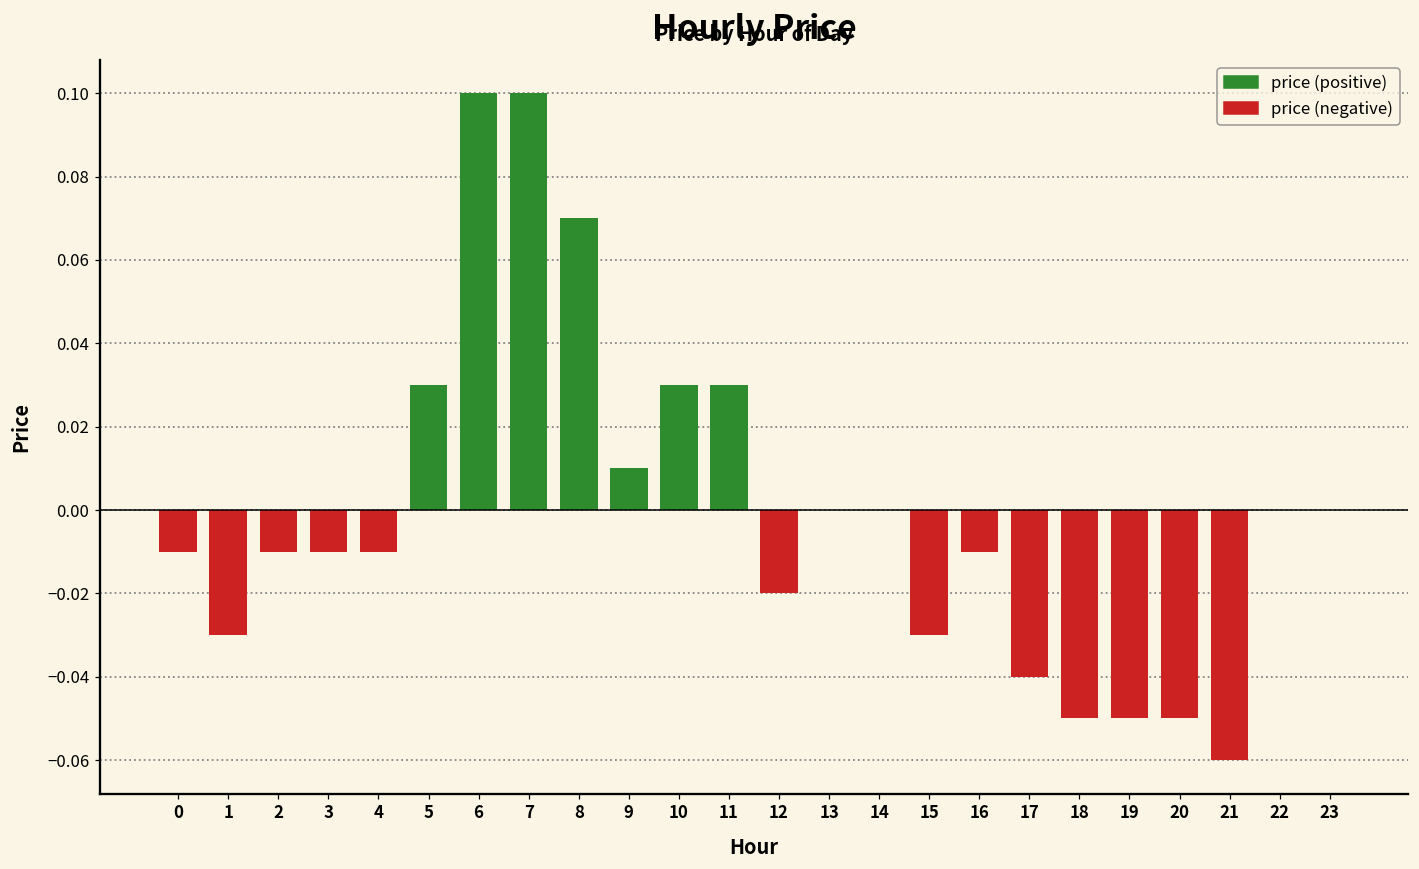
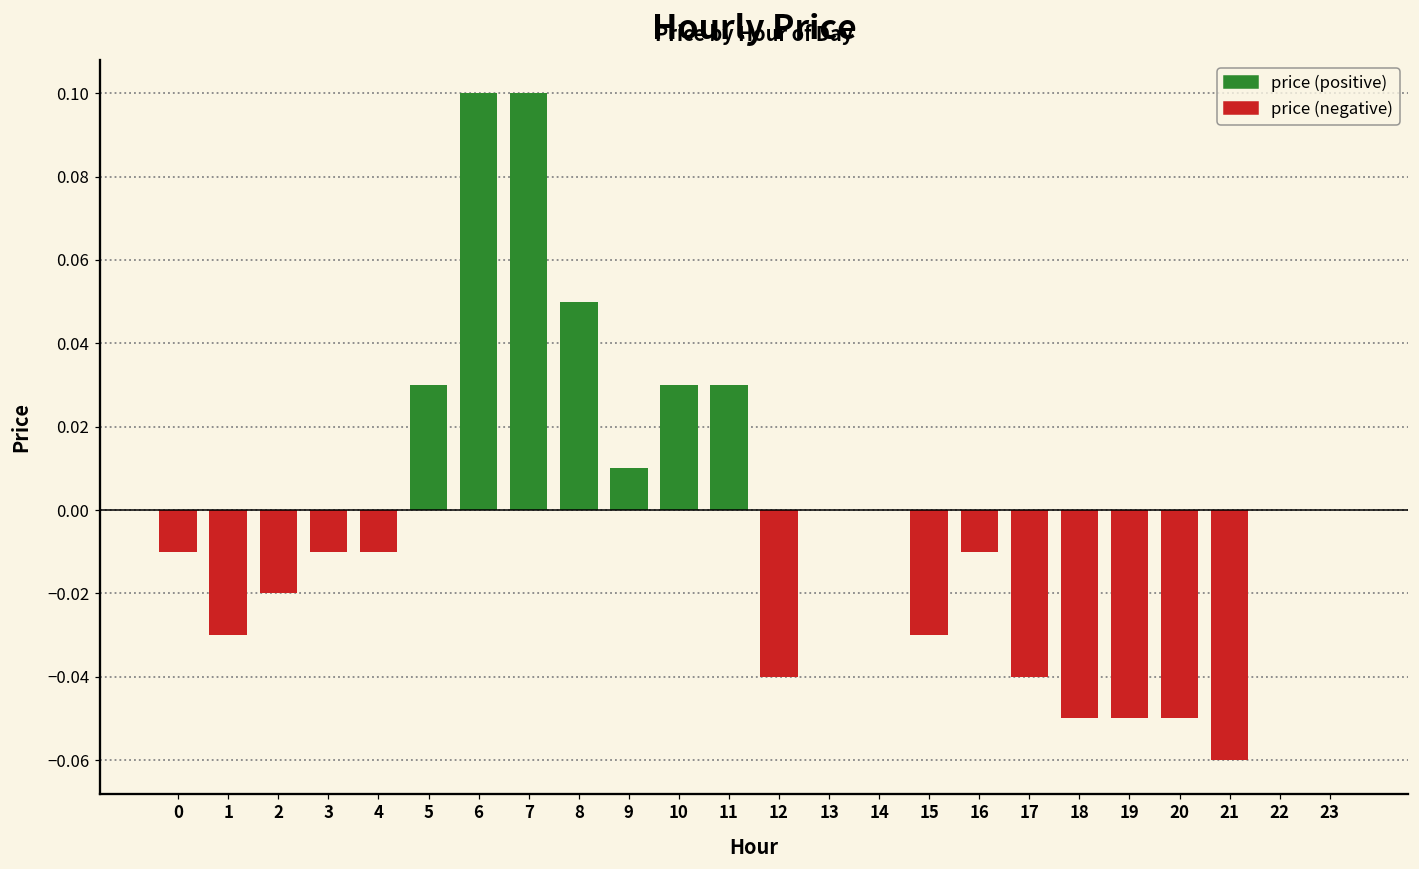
  {
    "price (positive)": {
      "0": 0.00,
      "1": 0.00,
      "2": 0.00,
      "3": 0.00,
      "4": 0.00,
      "5": 0.03,
      "6": 0.10,
      "7": 0.10,
-     "8": 0.07,
+     "8": 0.05,
      "9": 0.01,
      "10": 0.03,
      "11": 0.03,
      "12": 0.00,
      "13": 0.00,
      "14": 0.00,
      "15": 0.00,
      "16": 0.00,
      "17": 0.00,
      "18": 0.00,
      "19": 0.00,
      "20": 0.00,
      "21": 0.00,
      "22": 0.00,
      "23": 0.00
    },
    "price (negative)": {
      "0": -0.01,
      "1": -0.03,
-     "2": -0.01,
+     "2": -0.02,
      "3": -0.01,
      "4": -0.01,
      "5": 0.00,
      "6": 0.00,
      "7": 0.00,
      "8": 0.00,
      "9": 0.00,
      "10": 0.00,
      "11": 0.00,
-     "12": -0.02,
+     "12": -0.04,
      "13": 0.00,
      "14": 0.00,
      "15": -0.03,
      "16": -0.01,
      "17": -0.04,
      "18": -0.05,
      "19": -0.05,
      "20": -0.05,
      "21": -0.06,
      "22": 0.00,
      "23": 0.00
    }
  }
